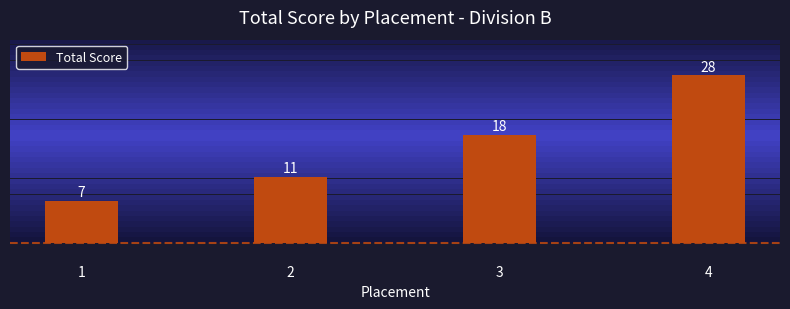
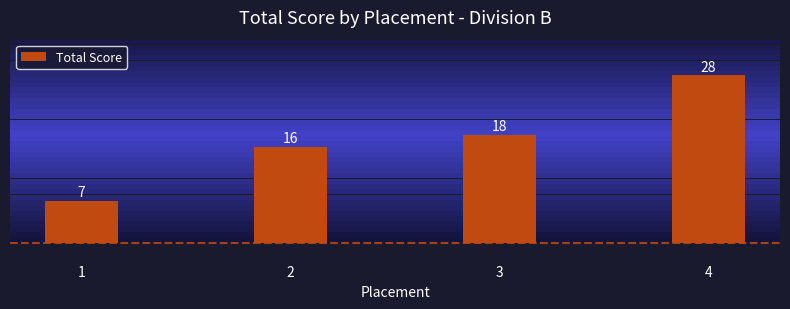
  {
    "1": 7,
-   "2": 11,
+   "2": 16,
    "3": 18,
    "4": 28
  }
